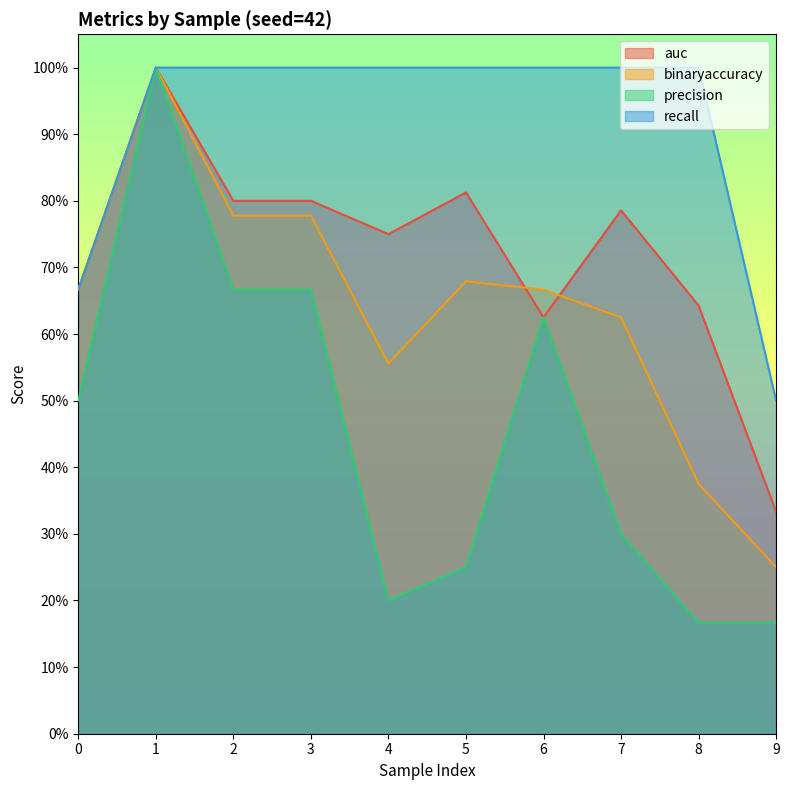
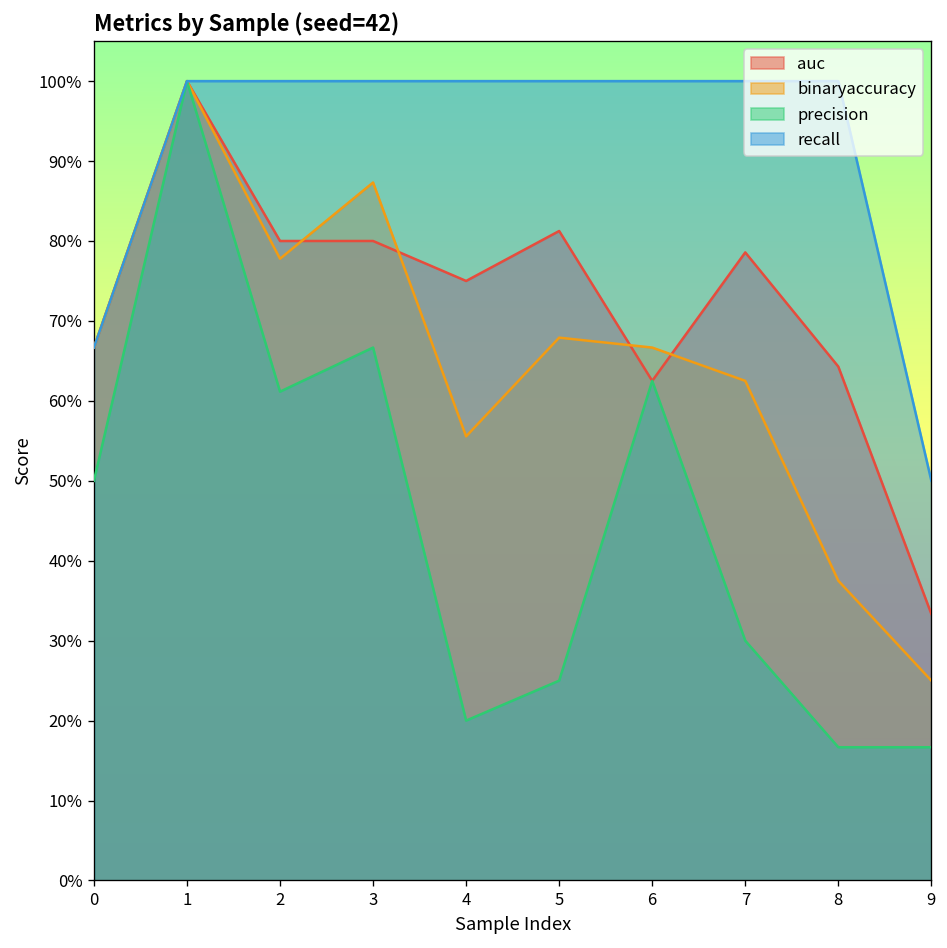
  {
    "auc": {
      "2": "80%",
      "3": "80%",
      "4": "75%",
      "5": "81%",
      "7": "79%",
      "8": "64%",
      "9": "33%"
    },
    "binaryaccuracy": {
      "2": "78%",
-     "3": "78%",
+     "3": "87%",
      "4": "56%",
      "5": "68%",
      "6": "67%",
      "7": "63%",
      "8": "38%",
      "9": "25%"
    },
    "precision": {
      "0": "50%",
-     "2": "67%",
+     "2": "61%",
      "3": "67%",
      "4": "20%",
      "5": "25%",
      "7": "30%",
      "8": "17%",
      "9": "17%"
    },
    "recall": {
      "2": "100%",
      "3": "100%",
      "4": "100%",
      "5": "100%",
      "6": "100%",
      "9": "50%"
    }
  }
